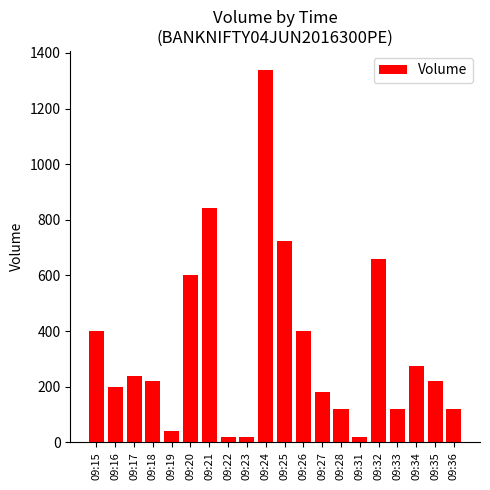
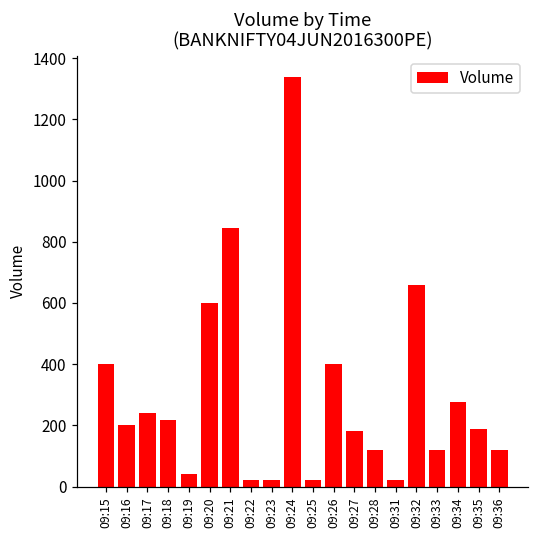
  {
    "09:15": 400,
    "09:16": 200,
    "09:17": 240,
    "09:18": 220,
    "09:19": 40,
    "09:20": 600,
    "09:21": 840,
    "09:22": 20,
    "09:23": 20,
    "09:24": 1340,
-   "09:25": 720,
+   "09:25": 20,
    "09:26": 400,
    "09:27": 180,
    "09:28": 120,
    "09:31": 20,
    "09:32": 660,
    "09:33": 120,
    "09:34": 280,
-   "09:35": 220,
+   "09:35": 190,
    "09:36": 120
  }
